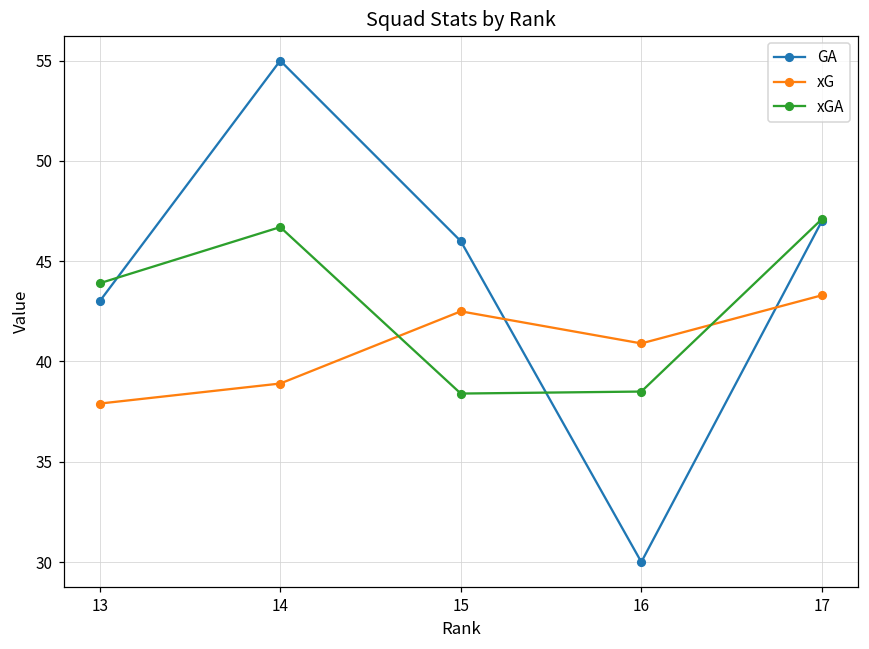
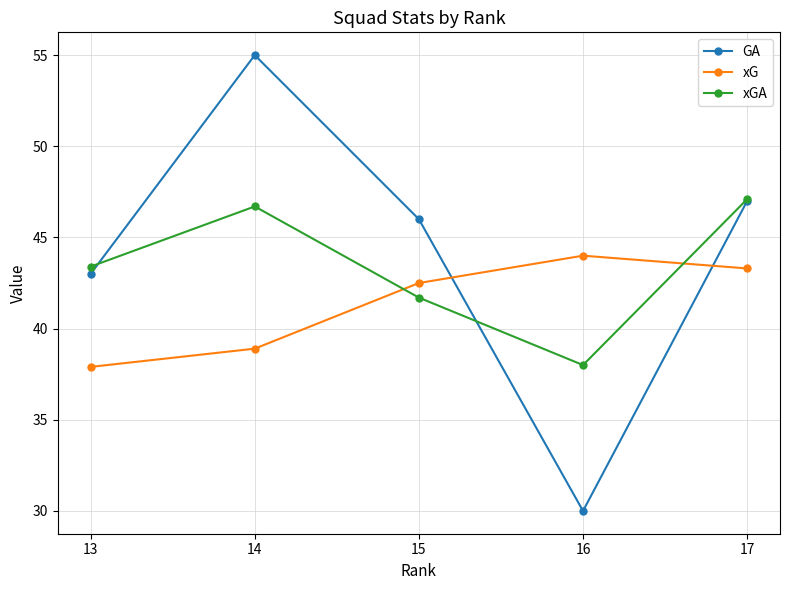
  {
    "GA": {
      "13": 43.0,
      "14": 55.0,
      "15": 46.0,
      "16": 30.0
    },
    "xG": {
      "13": 37.9,
      "14": 38.9,
      "15": 42.5,
-     "16": 40.9,
+     "16": 44.0,
      "17": 43.3
    },
    "xGA": {
-     "13": 43.9,
+     "13": 43.4,
      "14": 46.7,
-     "15": 38.4,
-     "16": 38.5
+     "15": 41.7,
+     "16": 38.0
    }
  }
